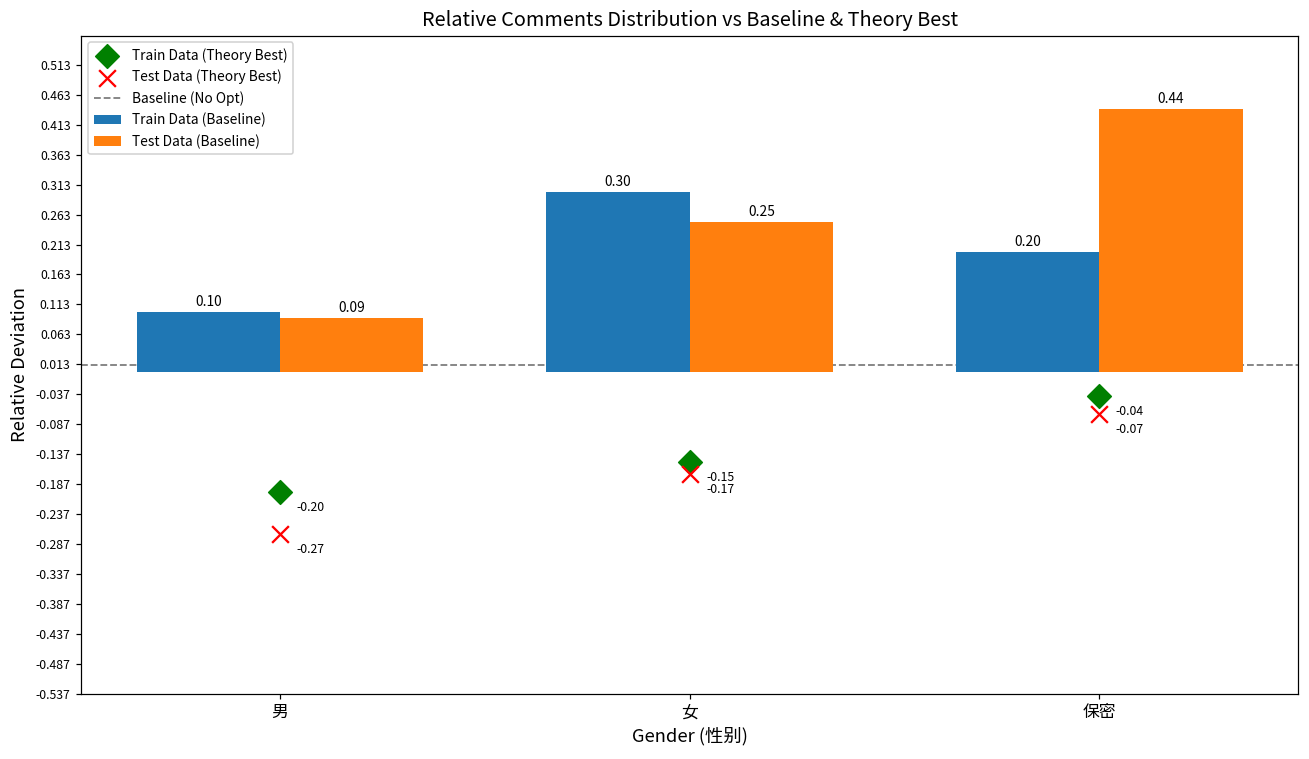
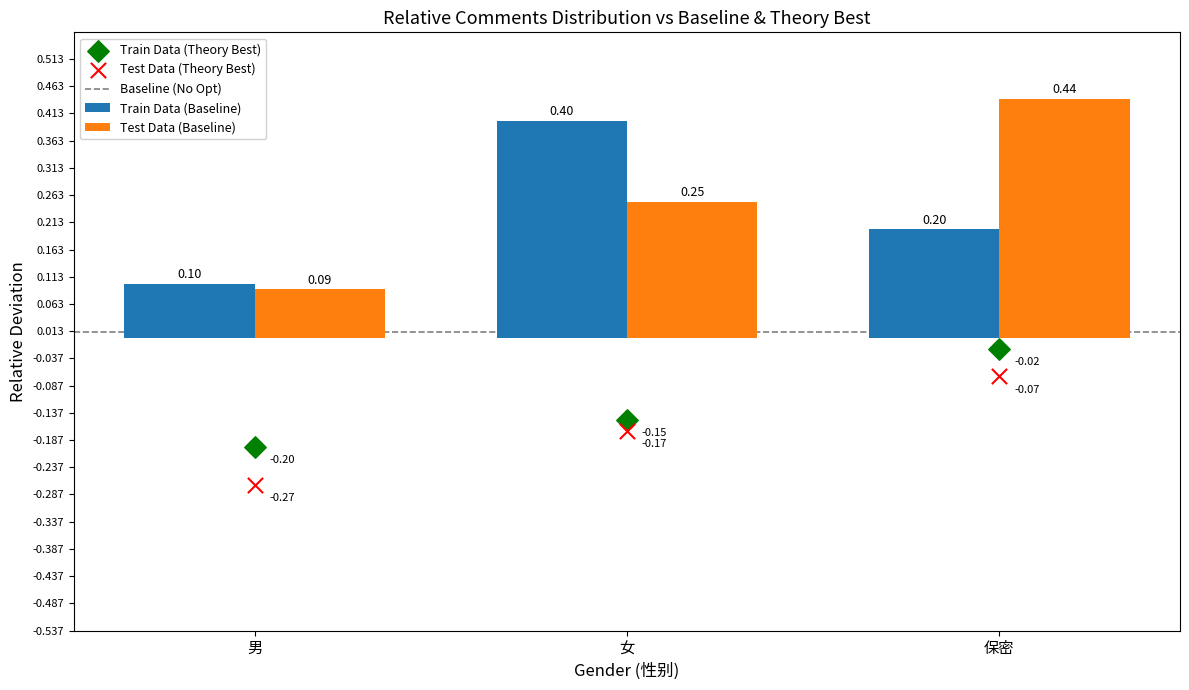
  {
    "Train Data (Baseline)": {
      "男": 0.10,
-     "女": 0.30,
+     "女": 0.40,
      "保密": 0.20
    },
    "Train Data (Theory Best)": {
-     "保密": -0.04
+     "保密": -0.02
    },
    "Test Data (Baseline)": {
      "男": 0.09,
      "女": 0.25,
      "保密": 0.44
    }
  }
